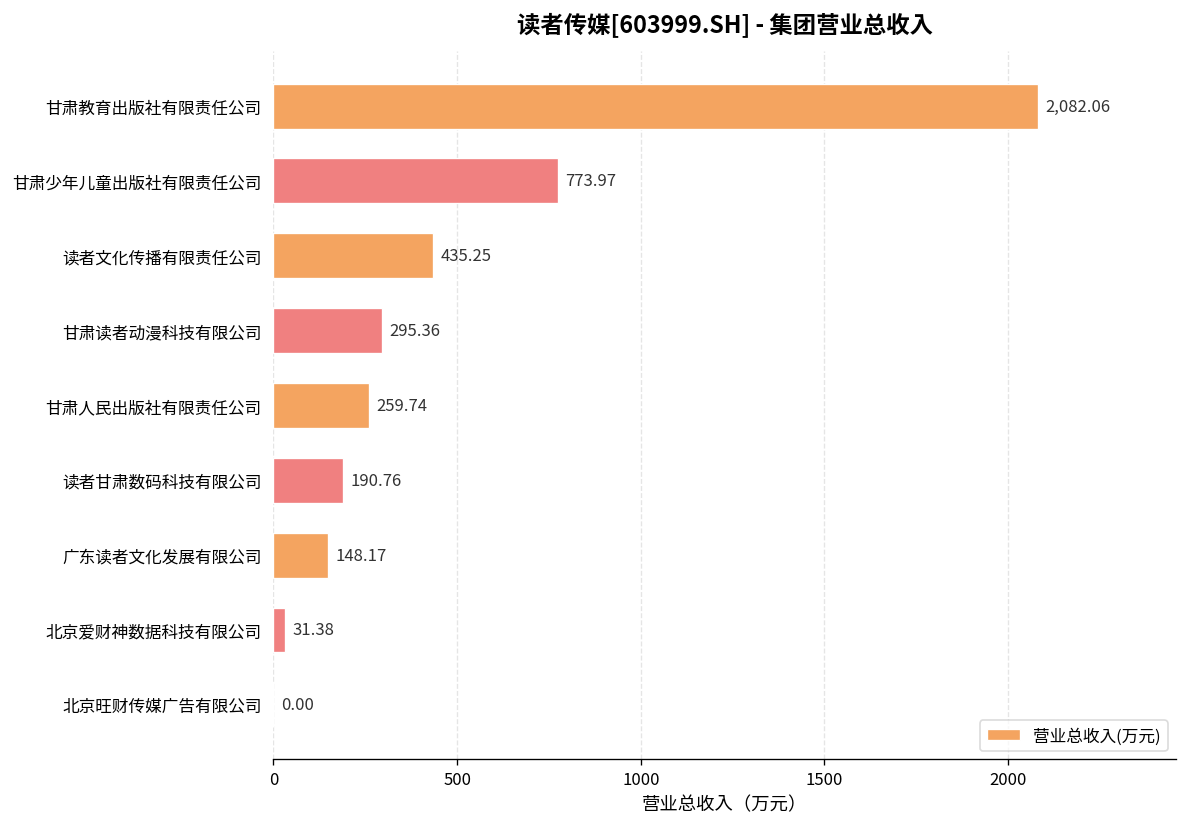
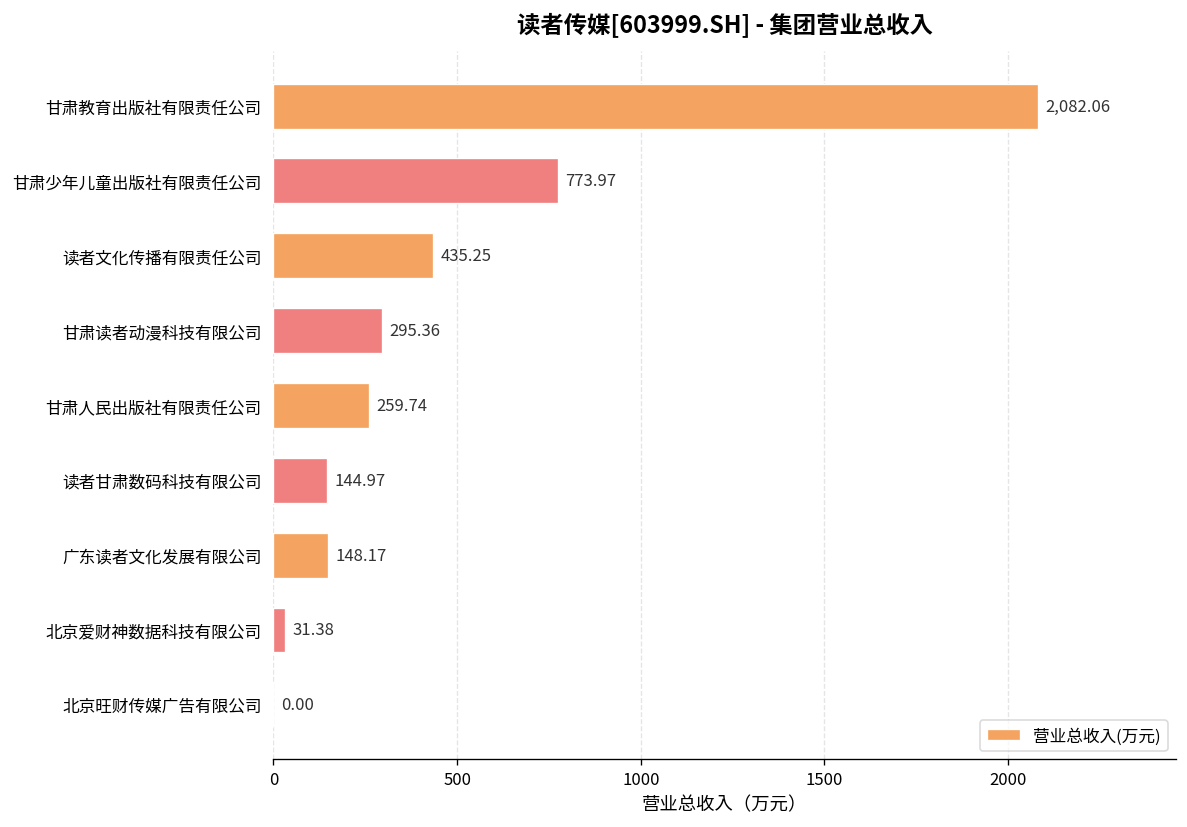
  {
    "甘肃教育出版社有限责任公司": "2,082.06",
    "甘肃少年儿童出版社有限责任公司": "773.97",
    "读者文化传播有限责任公司": "435.25",
    "甘肃读者动漫科技有限公司": "295.36",
    "甘肃人民出版社有限责任公司": "259.74",
-   "读者甘肃数码科技有限公司": "190.76",
+   "读者甘肃数码科技有限公司": "144.97",
    "广东读者文化发展有限公司": "148.17",
    "北京爱财神数据科技有限公司": "31.38",
    "北京旺财传媒广告有限公司": "0.00"
  }
